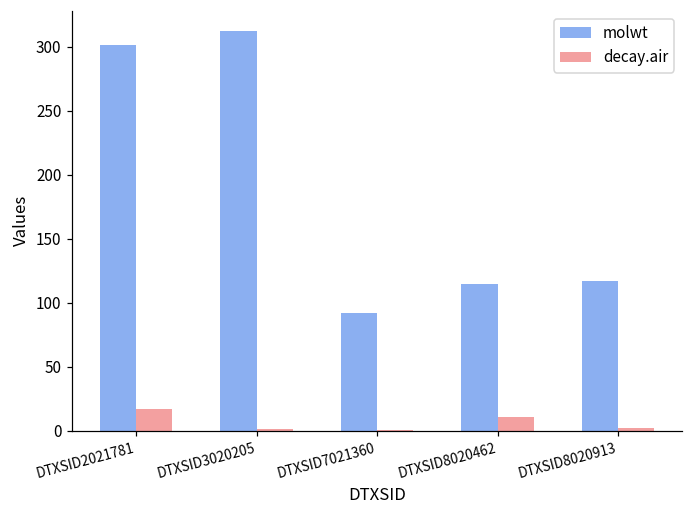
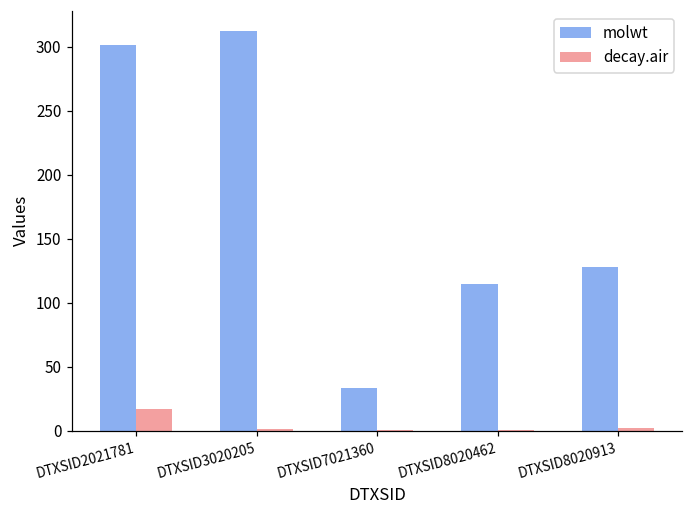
  {
    "molwt": {
      "DTXSID2021781": 301,
      "DTXSID3020205": 312,
-     "DTXSID7021360": 92,
+     "DTXSID7021360": 33,
      "DTXSID8020462": 115,
-     "DTXSID8020913": 117
+     "DTXSID8020913": 128
    },
    "decay.air": {
      "DTXSID2021781": 16,
-     "DTXSID8020462": 10
+     "DTXSID8020462": 1
    }
  }
